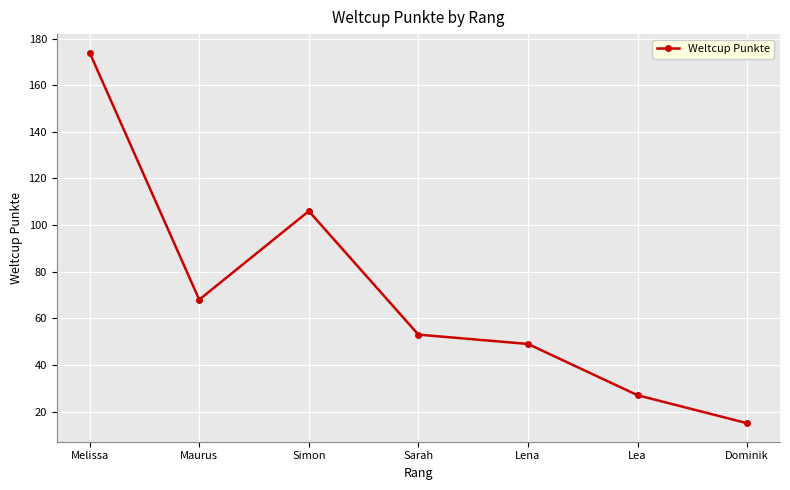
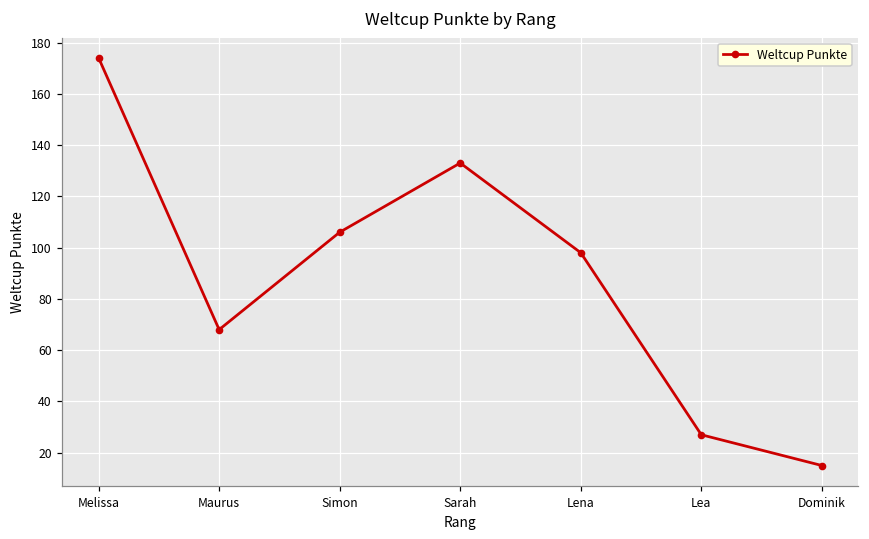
  {
    "Melissa": 174,
    "Maurus": 68,
    "Simon": 106,
-   "Sarah": 53,
-   "Lena": 49,
+   "Sarah": 133,
+   "Lena": 98,
    "Lea": 27,
    "Dominik": 15
  }
